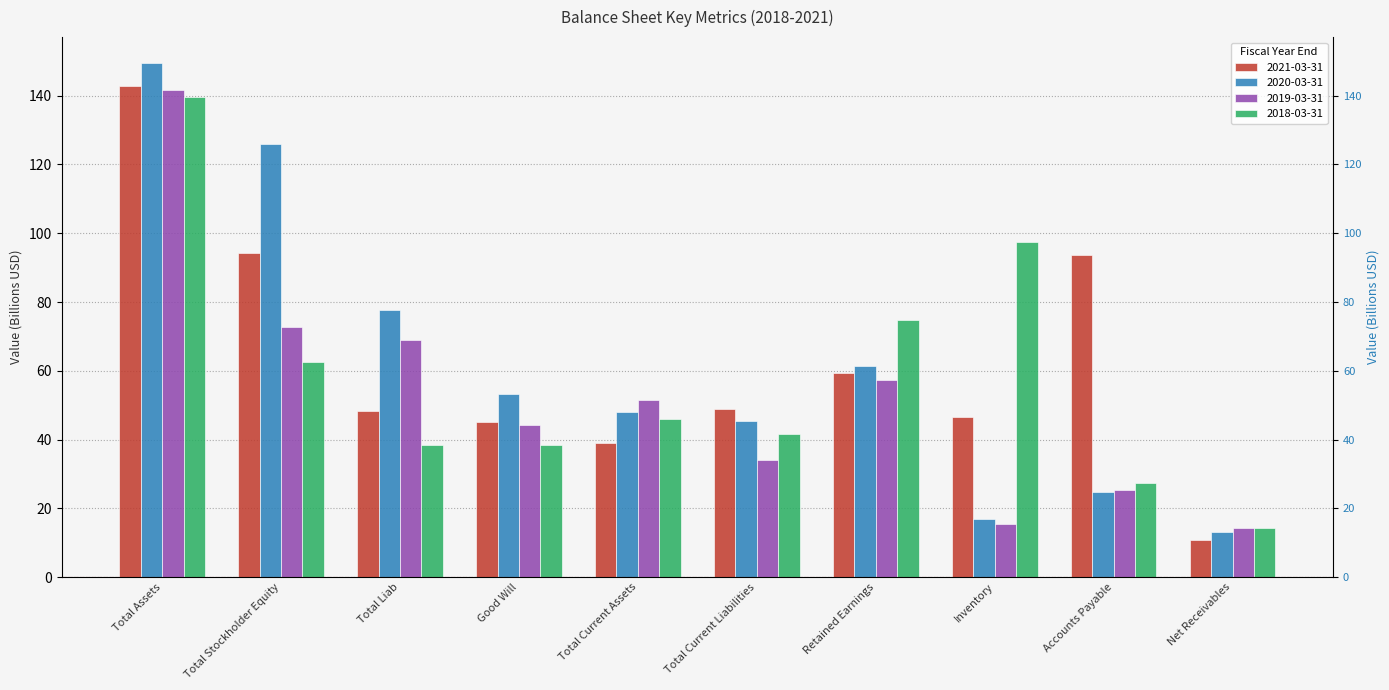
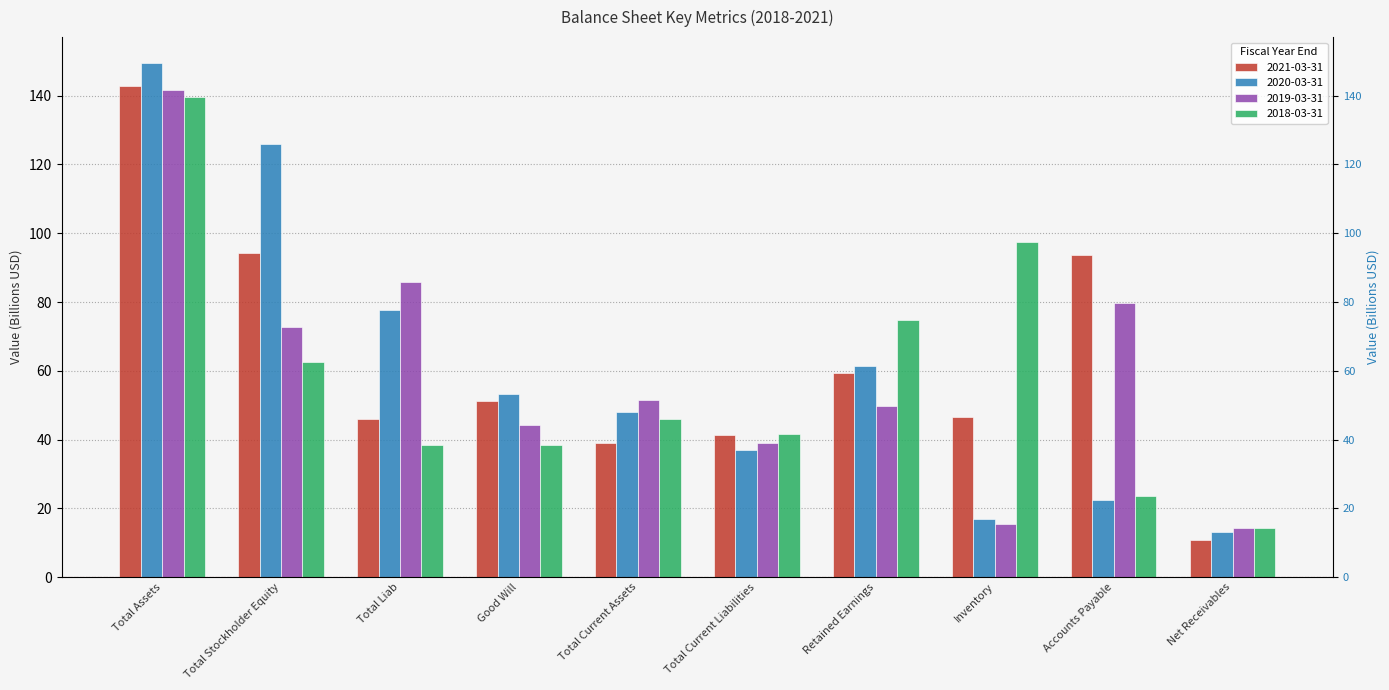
  {
    "2021-03-31": {
      "Total Assets": 143,
      "Total Stockholder Equity": 94,
-     "Total Liab": 48,
-     "Good Will": 45,
+     "Total Liab": 46,
+     "Good Will": 51,
      "Total Current Assets": 39,
-     "Total Current Liabilities": 49,
+     "Total Current Liabilities": 41,
      "Retained Earnings": 59,
      "Inventory": 46,
      "Accounts Payable": 94,
      "Net Receivables": 11
    },
    "2020-03-31": {
      "Total Assets": 150,
      "Total Stockholder Equity": 126,
      "Total Liab": 78,
      "Good Will": 53,
      "Total Current Assets": 48,
-     "Total Current Liabilities": 45,
+     "Total Current Liabilities": 37,
      "Retained Earnings": 61,
      "Inventory": 17,
-     "Accounts Payable": 25,
+     "Accounts Payable": 22,
      "Net Receivables": 13
    },
    "2019-03-31": {
      "Total Assets": 142,
      "Total Stockholder Equity": 73,
-     "Total Liab": 69,
+     "Total Liab": 86,
      "Good Will": 44,
      "Total Current Assets": 51,
-     "Total Current Liabilities": 34,
-     "Retained Earnings": 57,
+     "Total Current Liabilities": 39,
+     "Retained Earnings": 50,
      "Inventory": 16,
-     "Accounts Payable": 25,
+     "Accounts Payable": 80,
      "Net Receivables": 14
    },
    "2018-03-31": {
      "Total Assets": 140,
      "Total Stockholder Equity": 63,
      "Total Liab": 38,
      "Good Will": 38,
      "Total Current Assets": 46,
      "Total Current Liabilities": 42,
      "Retained Earnings": 75,
      "Inventory": 97,
-     "Accounts Payable": 27,
+     "Accounts Payable": 24,
      "Net Receivables": 14
    }
  }
